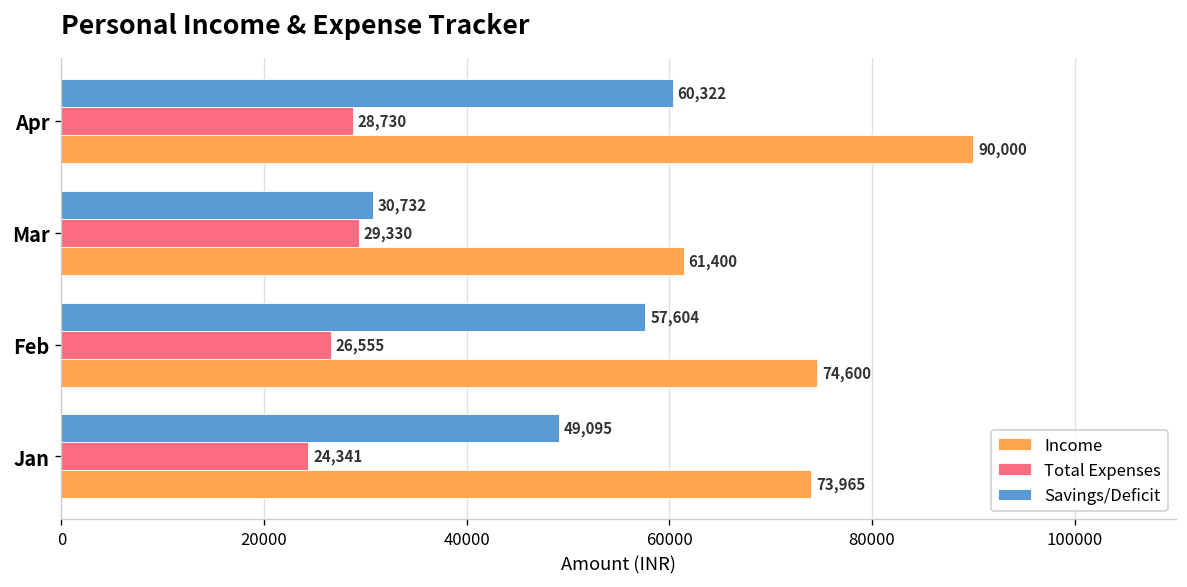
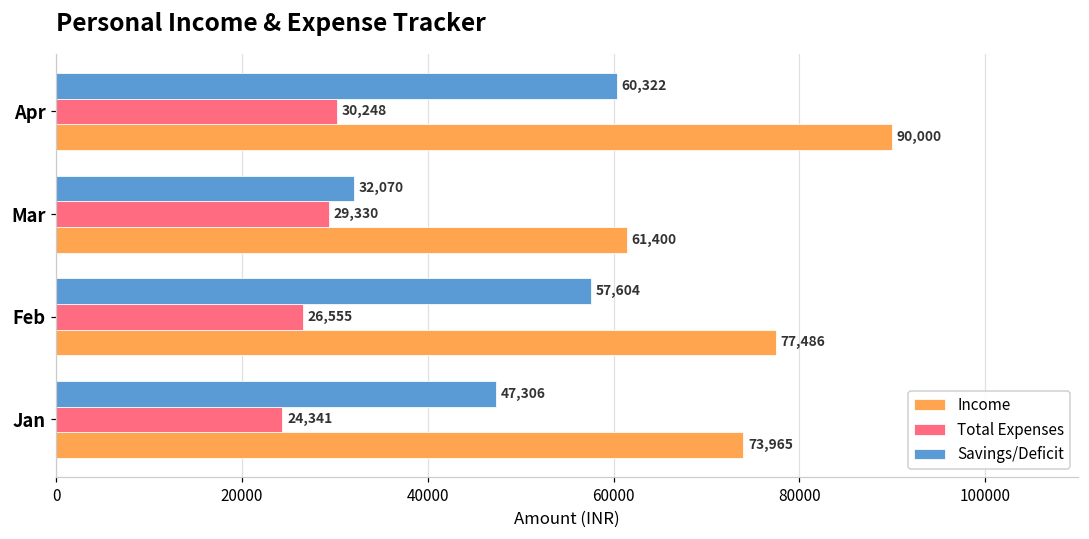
  {
    "Income": {
      "Apr": "90,000",
      "Mar": "61,400",
-     "Feb": "74,600",
+     "Feb": "77,486",
      "Jan": "73,965"
    },
    "Total Expenses": {
-     "Apr": "28,730",
+     "Apr": "30,248",
      "Mar": "29,330",
      "Feb": "26,555",
      "Jan": "24,341"
    },
    "Savings/Deficit": {
      "Apr": "60,322",
-     "Mar": "30,732",
+     "Mar": "32,070",
      "Feb": "57,604",
-     "Jan": "49,095"
+     "Jan": "47,306"
    }
  }
